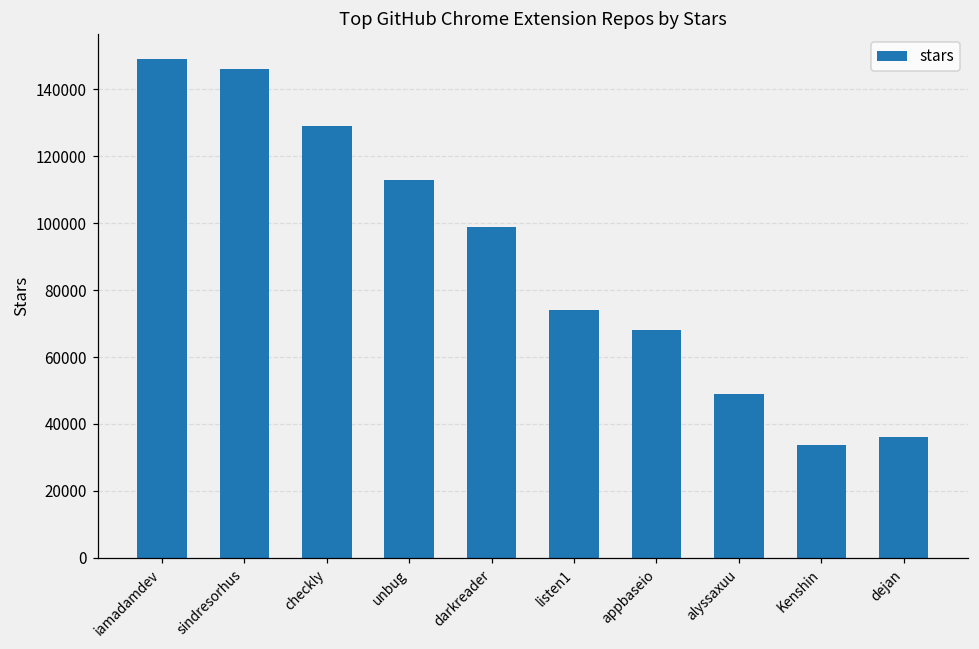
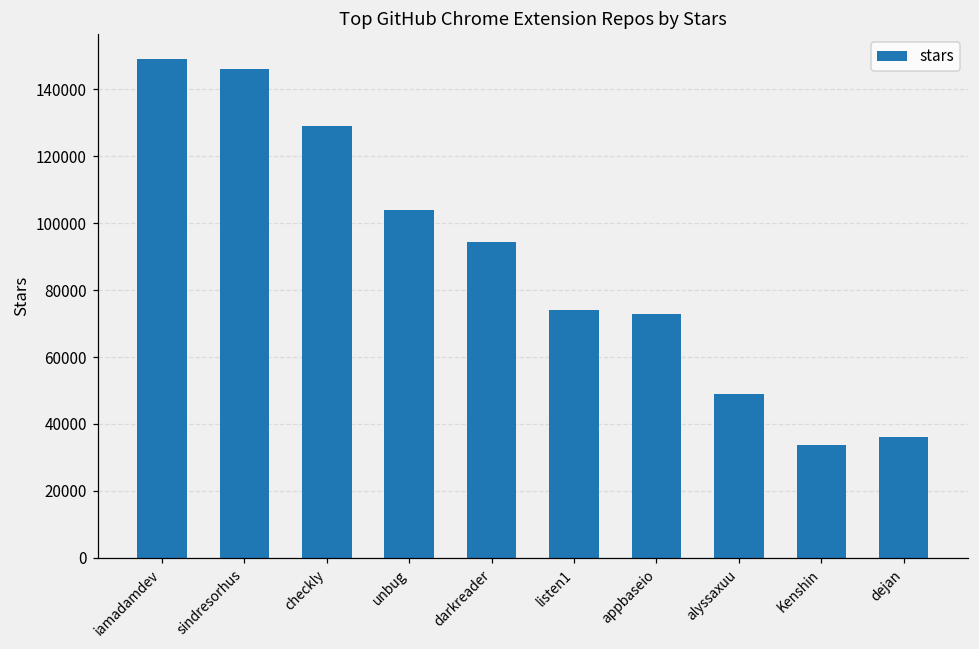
  {
    "iamadamdev": 149000,
    "sindresorhus": 146000,
    "checkly": 129000,
-   "unbug": 113000,
-   "darkreader": 99000,
+   "unbug": 104000,
+   "darkreader": 94000,
    "listen1": 74000,
-   "appbaseio": 68000,
+   "appbaseio": 73000,
    "alyssaxuu": 49000,
    "Kenshin": 34000,
    "dejan": 36000
  }
